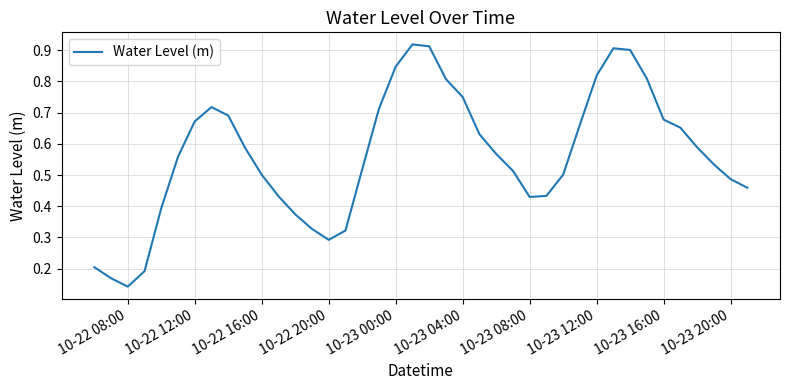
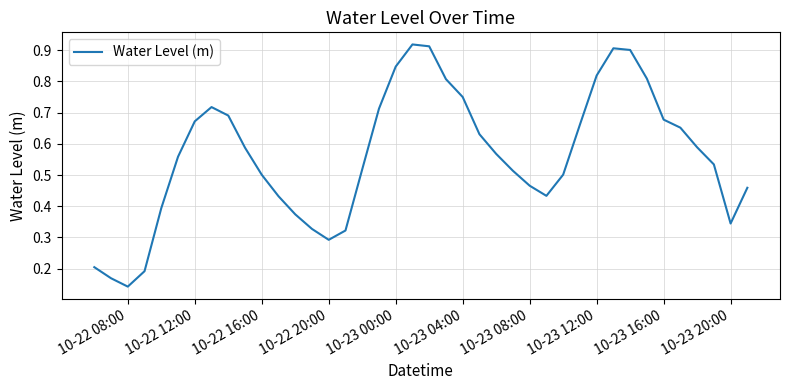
  {
    "10-22 08:00": 0.14,
    "10-22 12:00": 0.67,
    "10-22 16:00": 0.50,
    "10-22 20:00": 0.29,
    "10-23 00:00": 0.85,
    "10-23 04:00": 0.75,
-   "10-23 08:00": 0.43,
+   "10-23 08:00": 0.47,
    "10-23 12:00": 0.82,
    "10-23 16:00": 0.68,
-   "10-23 20:00": 0.49
+   "10-23 20:00": 0.34
  }
